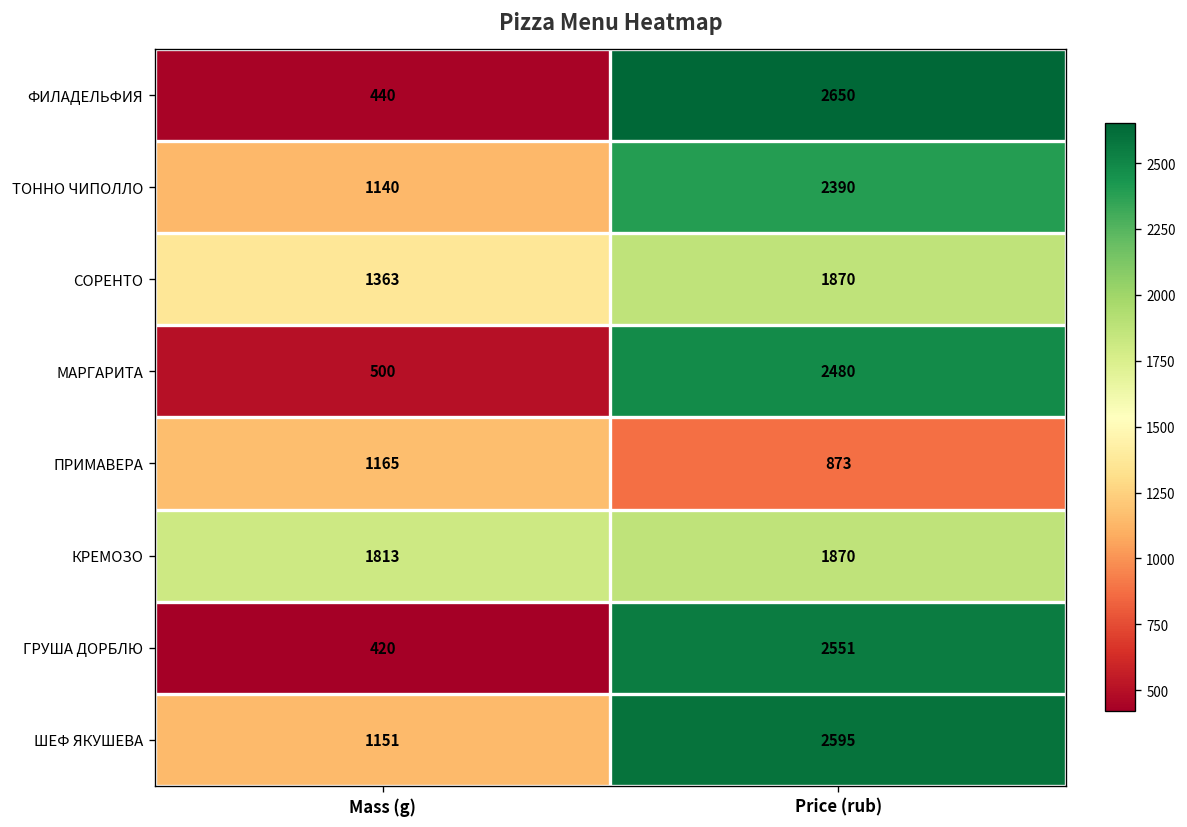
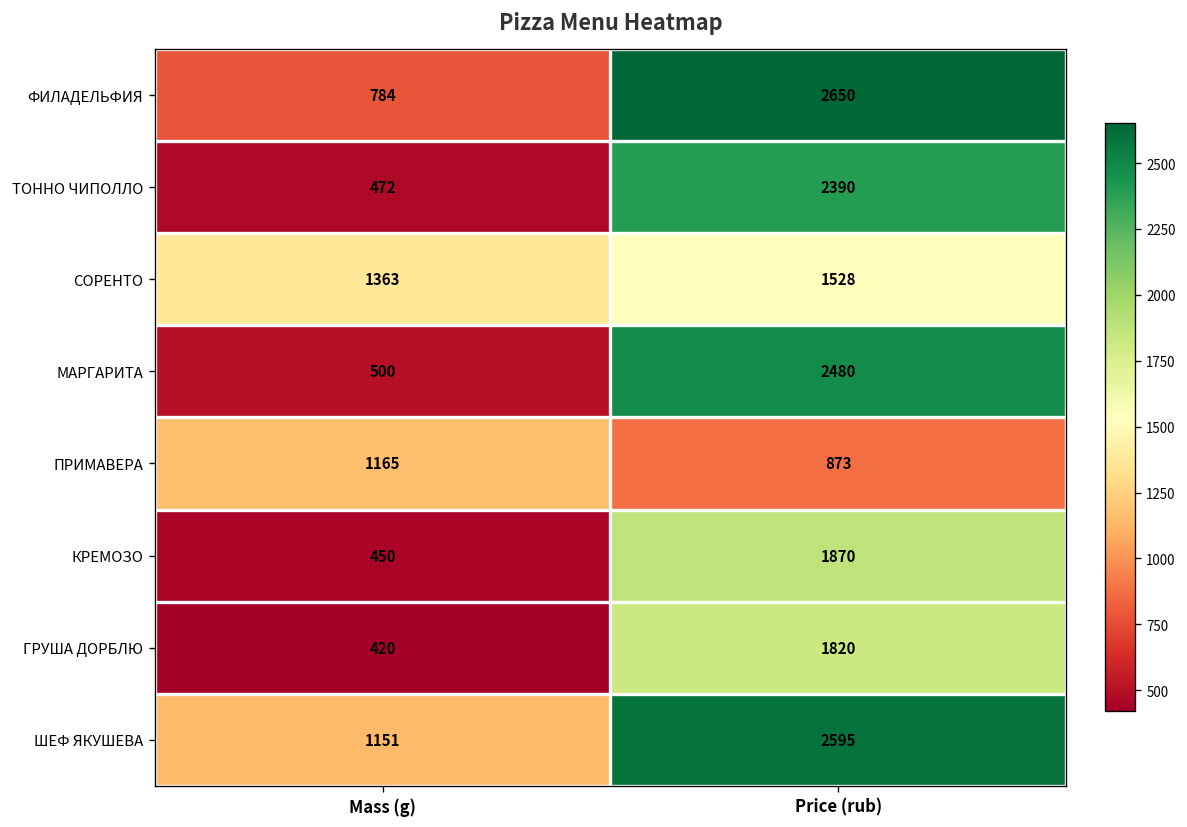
  {
    "ФИЛАДЕЛЬФИЯ": {
-     "Mass (g)": 440,
+     "Mass (g)": 784,
      "Price (rub)": 2650
    },
    "ТОННО ЧИПОЛЛО": {
-     "Mass (g)": 1140,
+     "Mass (g)": 472,
      "Price (rub)": 2390
    },
    "СОРЕНТО": {
      "Mass (g)": 1363,
-     "Price (rub)": 1870
+     "Price (rub)": 1528
    },
    "МАРГАРИТА": {
      "Mass (g)": 500,
      "Price (rub)": 2480
    },
    "ПРИМАВЕРА": {
      "Mass (g)": 1165,
      "Price (rub)": 873
    },
    "КРЕМОЗО": {
-     "Mass (g)": 1813,
+     "Mass (g)": 450,
      "Price (rub)": 1870
    },
    "ГРУША ДОРБЛЮ": {
      "Mass (g)": 420,
-     "Price (rub)": 2551
+     "Price (rub)": 1820
    },
    "ШЕФ ЯКУШЕВА": {
      "Mass (g)": 1151,
      "Price (rub)": 2595
    }
  }
